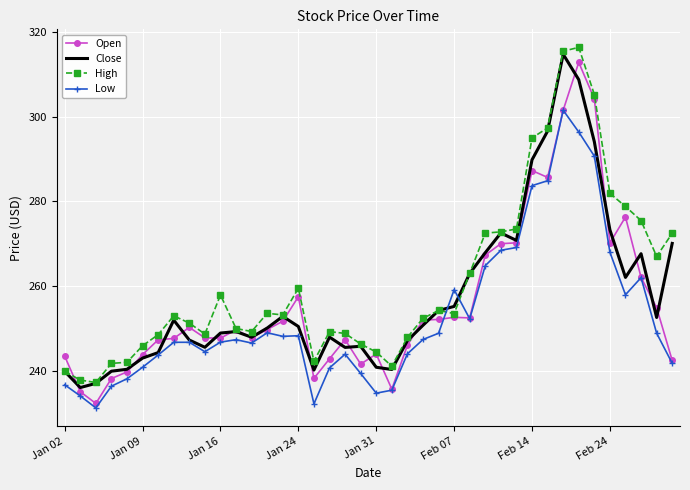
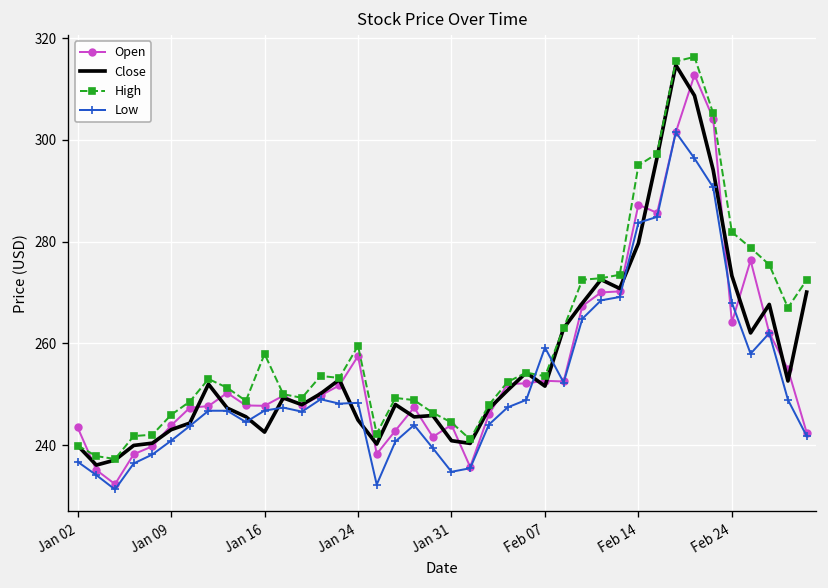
  {
    "Open": {
      "Jan 02": 243,
      "Jan 09": 244,
      "Jan 16": 248,
      "Jan 24": 258,
      "Feb 07": 253,
      "Feb 14": 287,
-     "Feb 24": 270
+     "Feb 24": 264
    },
    "Close": {
      "Jan 09": 243,
-     "Jan 16": 249,
-     "Jan 24": 250,
+     "Jan 16": 243,
+     "Jan 24": 245,
      "Jan 31": 241,
-     "Feb 07": 255,
-     "Feb 14": 290,
+     "Feb 07": 252,
+     "Feb 14": 280,
      "Feb 24": 273
    },
    "High": {
      "Jan 09": 246,
      "Jan 16": 258,
      "Jan 24": 260,
      "Feb 07": 254,
      "Feb 14": 295,
      "Feb 24": 282
    },
    "Low": {
      "Jan 02": 237,
      "Jan 09": 241,
      "Jan 16": 247,
      "Jan 24": 248,
      "Jan 31": 235,
      "Feb 07": 259,
      "Feb 14": 284,
      "Feb 24": 268
    }
  }
